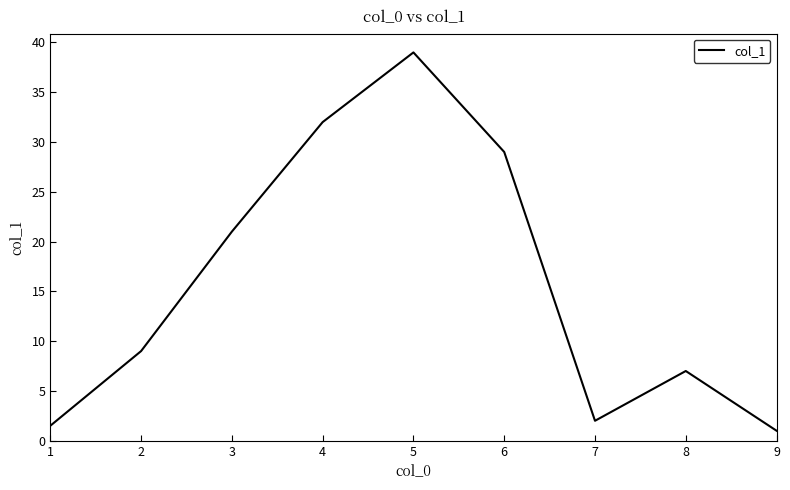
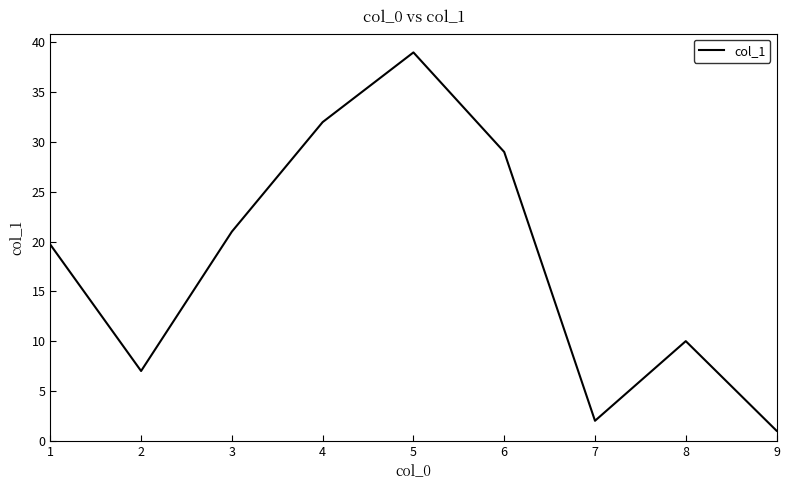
  {
-   "1": 2,
-   "2": 9,
+   "1": 20,
+   "2": 7,
    "3": 21,
    "4": 32,
    "5": 39,
    "6": 29,
    "7": 2,
-   "8": 7,
+   "8": 10,
    "9": 1
  }
